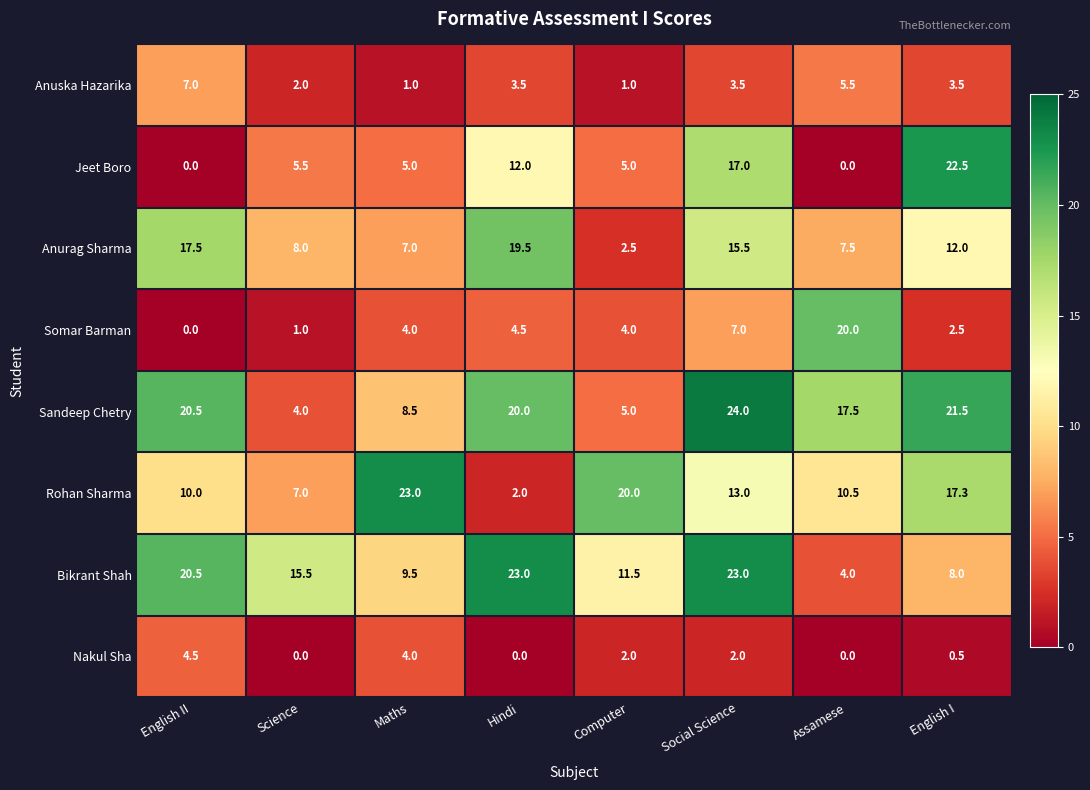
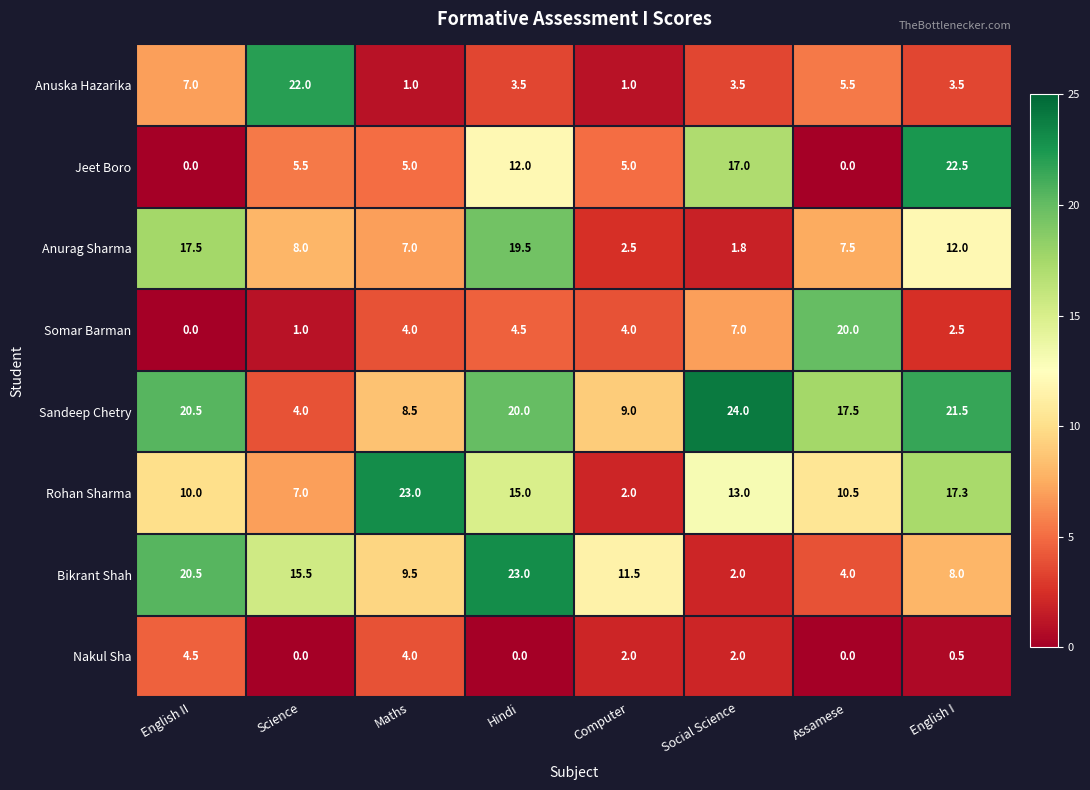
  {
    "Anuska Hazarika": {
      "English II": 7.0,
-     "Science": 2.0,
+     "Science": 22.0,
      "Maths": 1.0,
      "Hindi": 3.5,
      "Computer": 1.0,
      "Social Science": 3.5,
      "Assamese": 5.5,
      "English I": 3.5
    },
    "Jeet Boro": {
      "English II": 0.0,
      "Science": 5.5,
      "Maths": 5.0,
      "Hindi": 12.0,
      "Computer": 5.0,
      "Social Science": 17.0,
      "Assamese": 0.0,
      "English I": 22.5
    },
    "Anurag Sharma": {
      "English II": 17.5,
      "Science": 8.0,
      "Maths": 7.0,
      "Hindi": 19.5,
      "Computer": 2.5,
-     "Social Science": 15.5,
+     "Social Science": 1.8,
      "Assamese": 7.5,
      "English I": 12.0
    },
    "Somar Barman": {
      "English II": 0.0,
      "Science": 1.0,
      "Maths": 4.0,
      "Hindi": 4.5,
      "Computer": 4.0,
      "Social Science": 7.0,
      "Assamese": 20.0,
      "English I": 2.5
    },
    "Sandeep Chetry": {
      "English II": 20.5,
      "Science": 4.0,
      "Maths": 8.5,
      "Hindi": 20.0,
-     "Computer": 5.0,
+     "Computer": 9.0,
      "Social Science": 24.0,
      "Assamese": 17.5,
      "English I": 21.5
    },
    "Rohan Sharma": {
      "English II": 10.0,
      "Science": 7.0,
      "Maths": 23.0,
-     "Hindi": 2.0,
-     "Computer": 20.0,
+     "Hindi": 15.0,
+     "Computer": 2.0,
      "Social Science": 13.0,
      "Assamese": 10.5,
      "English I": 17.3
    },
    "Bikrant Shah": {
      "English II": 20.5,
      "Science": 15.5,
      "Maths": 9.5,
      "Hindi": 23.0,
      "Computer": 11.5,
-     "Social Science": 23.0,
+     "Social Science": 2.0,
      "Assamese": 4.0,
      "English I": 8.0
    },
    "Nakul Sha": {
      "English II": 4.5,
      "Science": 0.0,
      "Maths": 4.0,
      "Hindi": 0.0,
      "Computer": 2.0,
      "Social Science": 2.0,
      "Assamese": 0.0,
      "English I": 0.5
    }
  }
